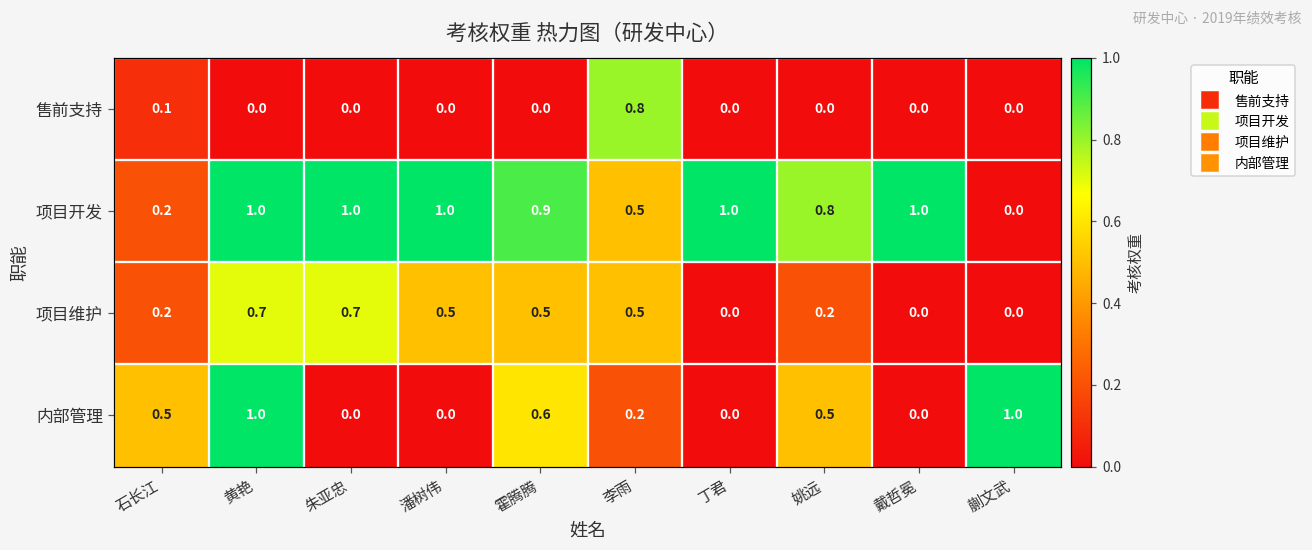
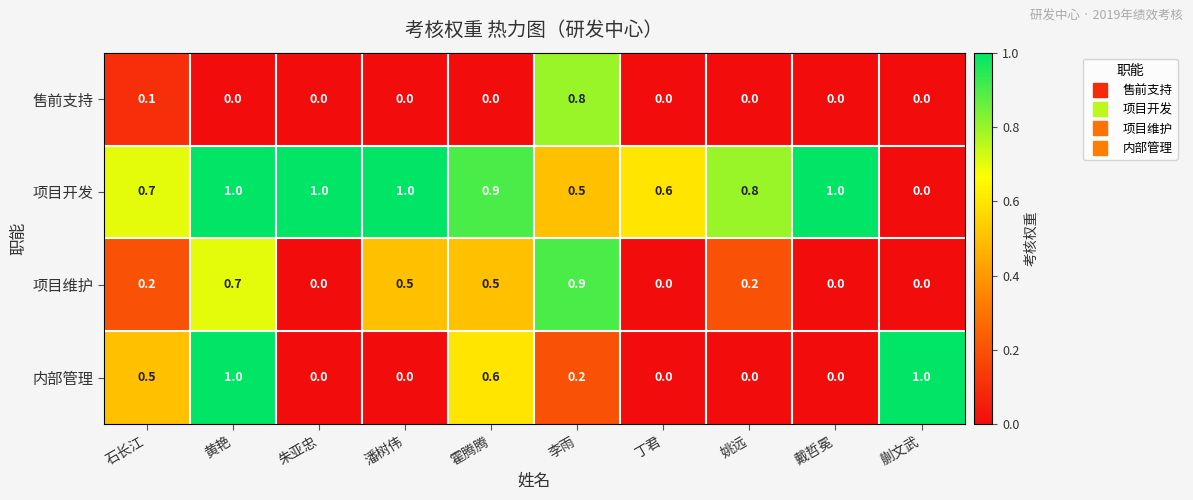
  {
    "售前支持": {
      "石长江": 0.1,
      "黄艳": 0.0,
      "朱亚忠": 0.0,
      "潘树伟": 0.0,
      "霍腾腾": 0.0,
      "李雨": 0.8,
      "丁君": 0.0,
      "姚远": 0.0,
      "戴哲冕": 0.0,
      "蒯文武": 0.0
    },
    "项目开发": {
-     "石长江": 0.2,
+     "石长江": 0.7,
      "黄艳": 1.0,
      "朱亚忠": 1.0,
      "潘树伟": 1.0,
      "霍腾腾": 0.9,
      "李雨": 0.5,
-     "丁君": 1.0,
+     "丁君": 0.6,
      "姚远": 0.8,
      "戴哲冕": 1.0,
      "蒯文武": 0.0
    },
    "项目维护": {
      "石长江": 0.2,
      "黄艳": 0.7,
-     "朱亚忠": 0.7,
+     "朱亚忠": 0.0,
      "潘树伟": 0.5,
      "霍腾腾": 0.5,
-     "李雨": 0.5,
+     "李雨": 0.9,
      "丁君": 0.0,
      "姚远": 0.2,
      "戴哲冕": 0.0,
      "蒯文武": 0.0
    },
    "内部管理": {
      "石长江": 0.5,
      "黄艳": 1.0,
      "朱亚忠": 0.0,
      "潘树伟": 0.0,
      "霍腾腾": 0.6,
      "李雨": 0.2,
      "丁君": 0.0,
-     "姚远": 0.5,
+     "姚远": 0.0,
      "戴哲冕": 0.0,
      "蒯文武": 1.0
    }
  }
